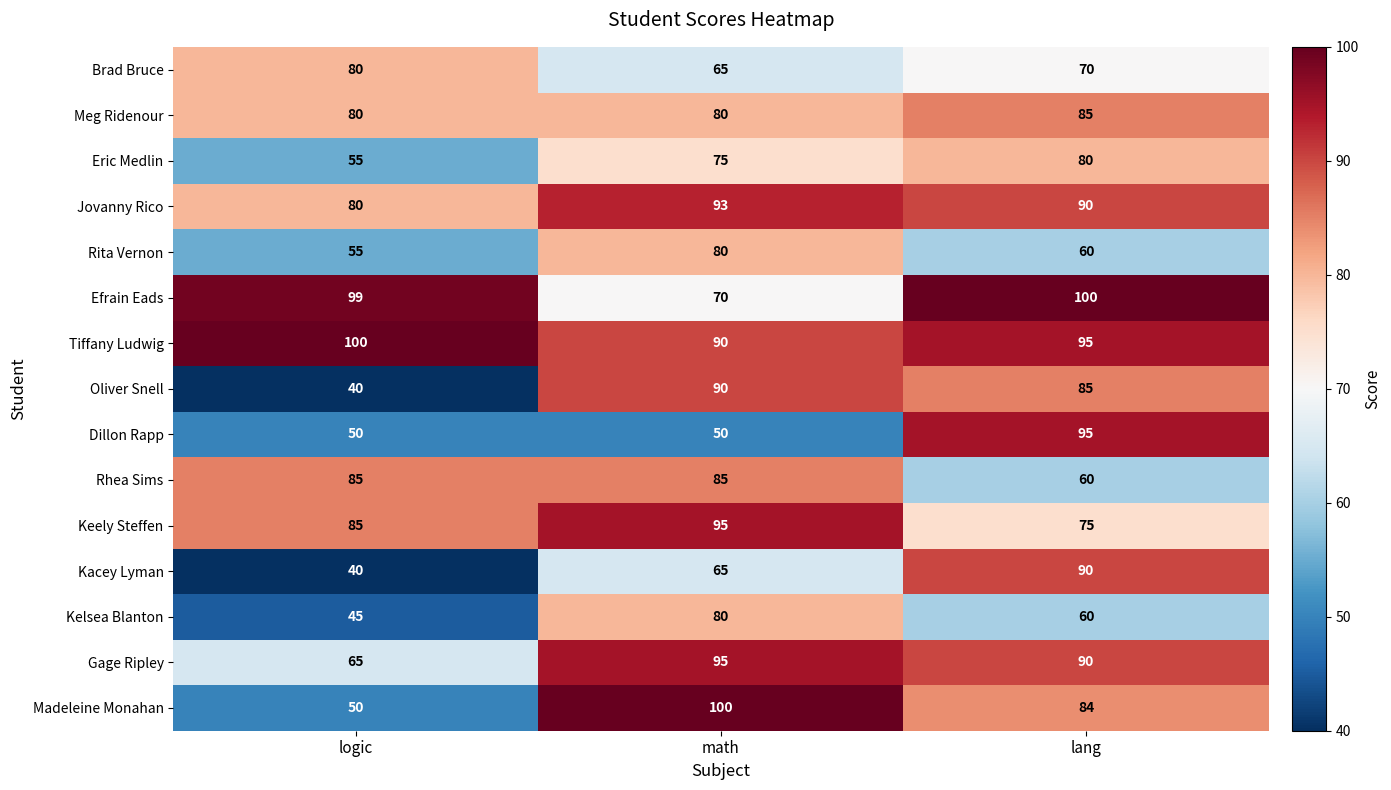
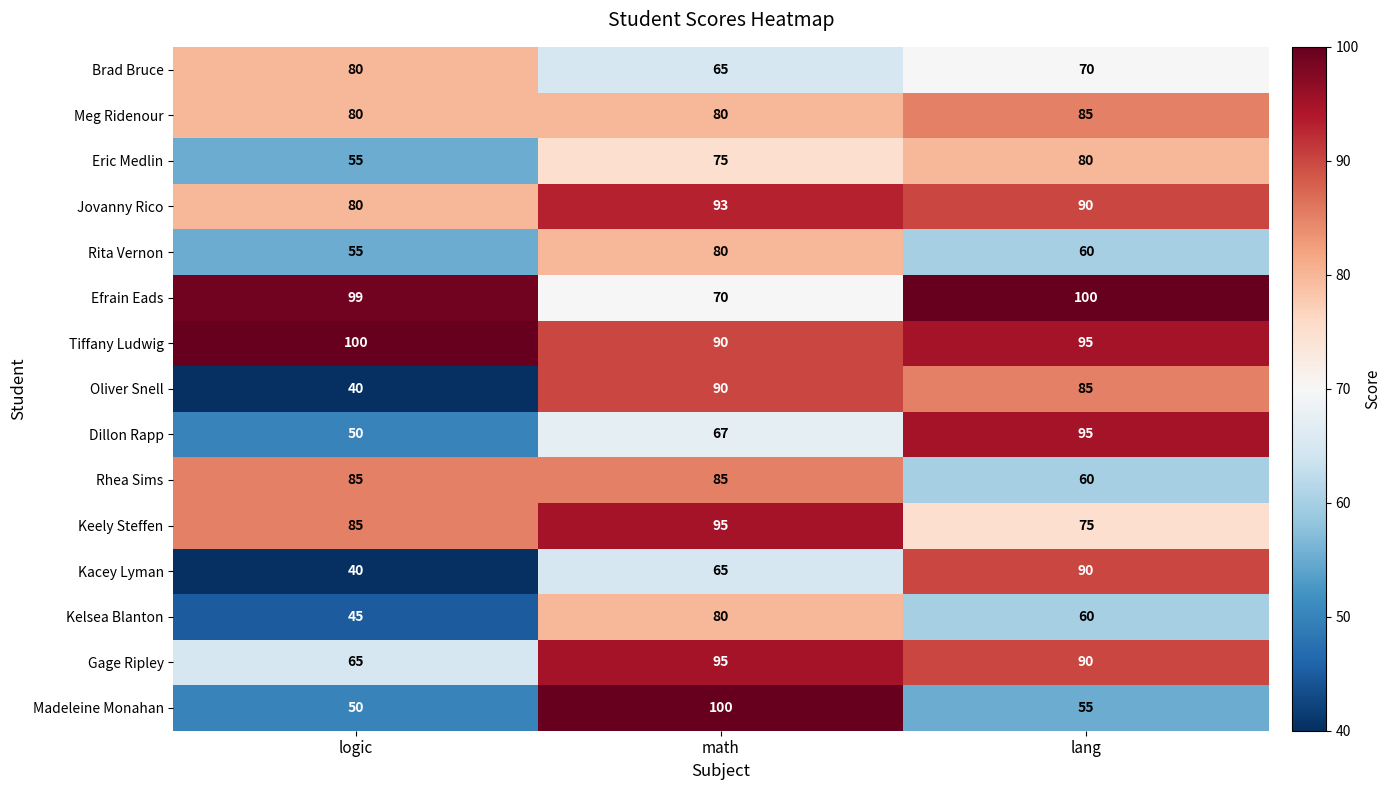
  {
    "Brad Bruce": {
      "logic": 80,
      "math": 65,
      "lang": 70
    },
    "Meg Ridenour": {
      "logic": 80,
      "math": 80,
      "lang": 85
    },
    "Eric Medlin": {
      "logic": 55,
      "math": 75,
      "lang": 80
    },
    "Jovanny Rico": {
      "logic": 80,
      "math": 93,
      "lang": 90
    },
    "Rita Vernon": {
      "logic": 55,
      "math": 80,
      "lang": 60
    },
    "Efrain Eads": {
      "logic": 99,
      "math": 70,
      "lang": 100
    },
    "Tiffany Ludwig": {
      "logic": 100,
      "math": 90,
      "lang": 95
    },
    "Oliver Snell": {
      "logic": 40,
      "math": 90,
      "lang": 85
    },
    "Dillon Rapp": {
      "logic": 50,
-     "math": 50,
+     "math": 67,
      "lang": 95
    },
    "Rhea Sims": {
      "logic": 85,
      "math": 85,
      "lang": 60
    },
    "Keely Steffen": {
      "logic": 85,
      "math": 95,
      "lang": 75
    },
    "Kacey Lyman": {
      "logic": 40,
      "math": 65,
      "lang": 90
    },
    "Kelsea Blanton": {
      "logic": 45,
      "math": 80,
      "lang": 60
    },
    "Gage Ripley": {
      "logic": 65,
      "math": 95,
      "lang": 90
    },
    "Madeleine Monahan": {
      "logic": 50,
      "math": 100,
-     "lang": 84
+     "lang": 55
    }
  }
